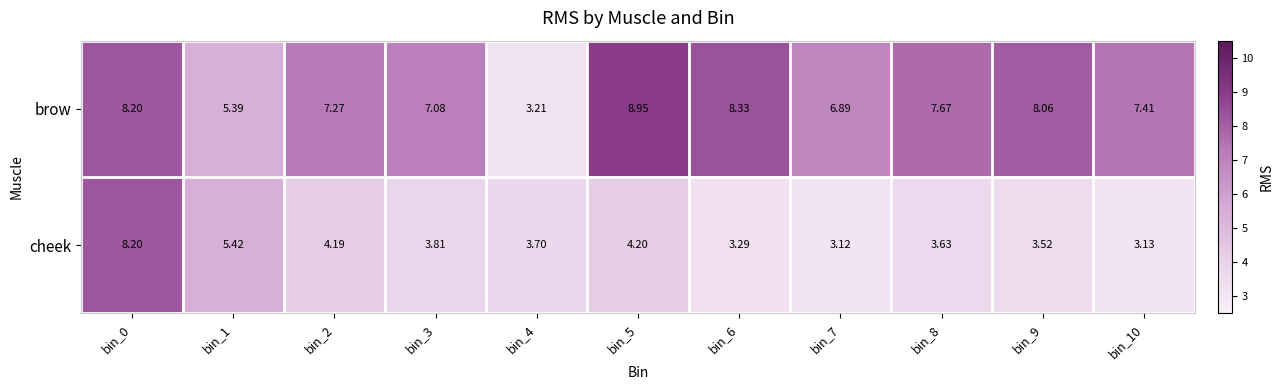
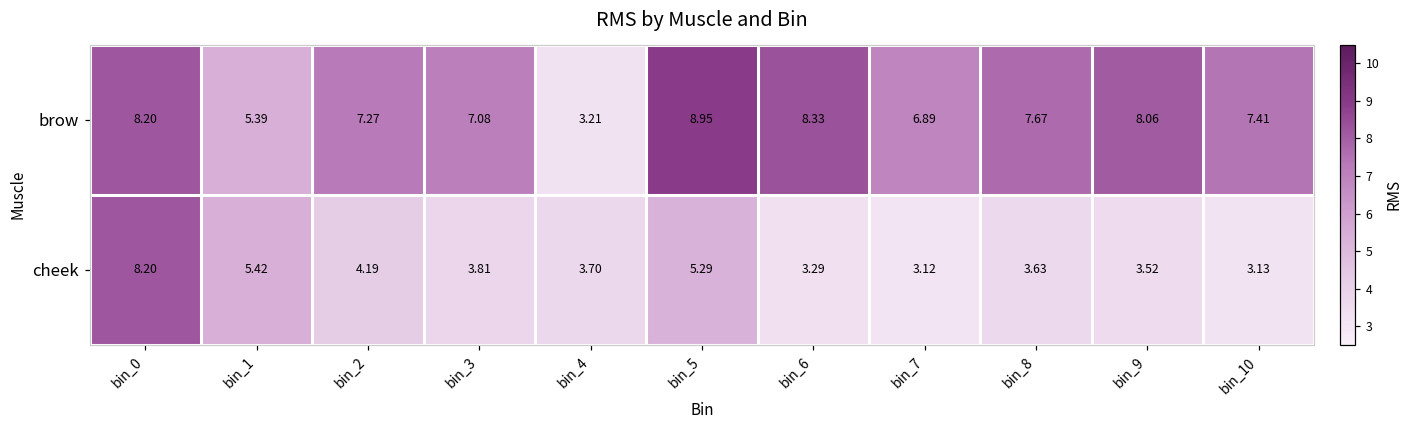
  {
    "brow": {
      "bin_0": 8.20,
      "bin_1": 5.39,
      "bin_2": 7.27,
      "bin_3": 7.08,
      "bin_4": 3.21,
      "bin_5": 8.95,
      "bin_6": 8.33,
      "bin_7": 6.89,
      "bin_8": 7.67,
      "bin_9": 8.06,
      "bin_10": 7.41
    },
    "cheek": {
      "bin_0": 8.20,
      "bin_1": 5.42,
      "bin_2": 4.19,
      "bin_3": 3.81,
      "bin_4": 3.70,
-     "bin_5": 4.20,
+     "bin_5": 5.29,
      "bin_6": 3.29,
      "bin_7": 3.12,
      "bin_8": 3.63,
      "bin_9": 3.52,
      "bin_10": 3.13
    }
  }
